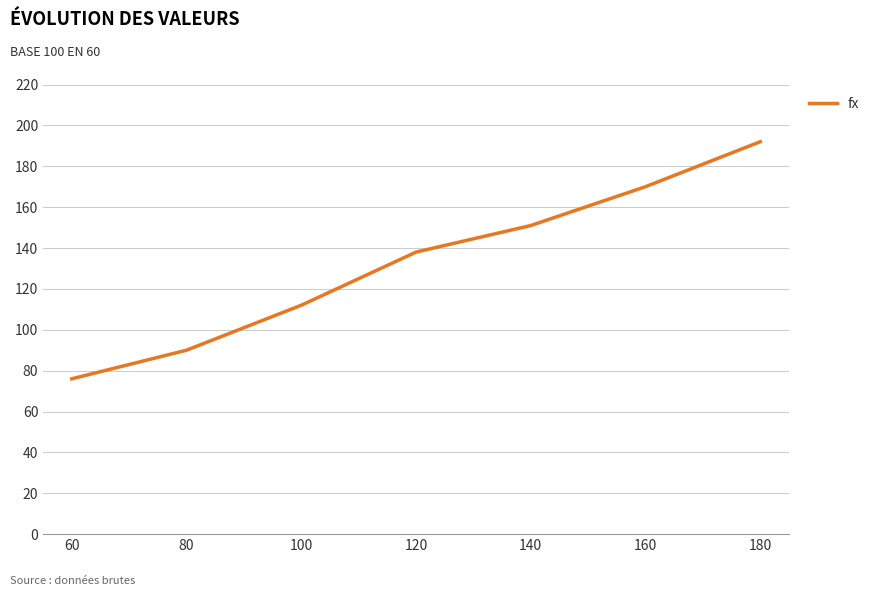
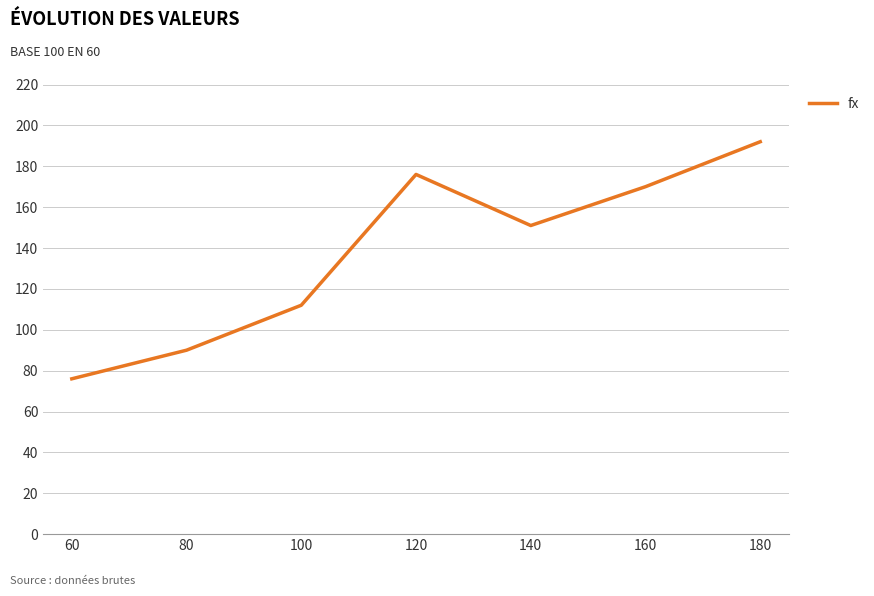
  {
    "60": 76,
    "80": 90,
    "100": 112,
-   "120": 138,
+   "120": 176,
    "140": 151,
    "160": 170,
    "180": 192
  }
